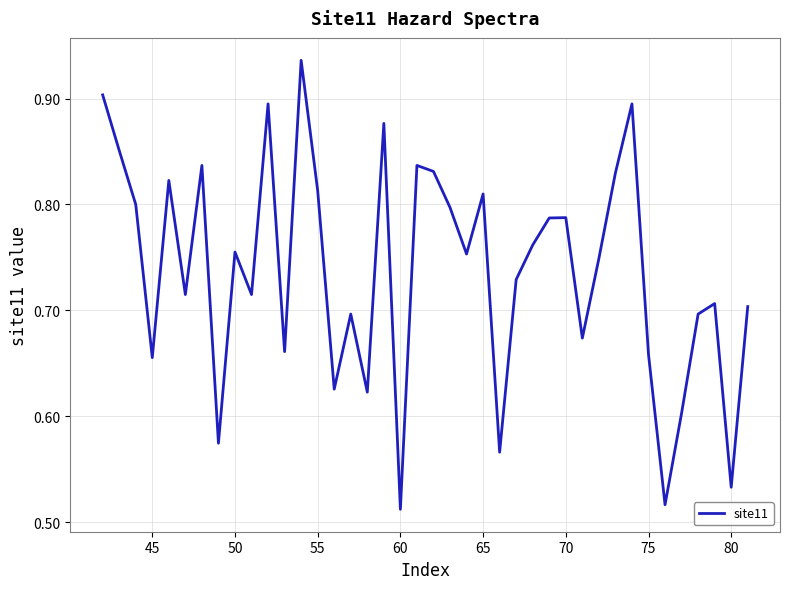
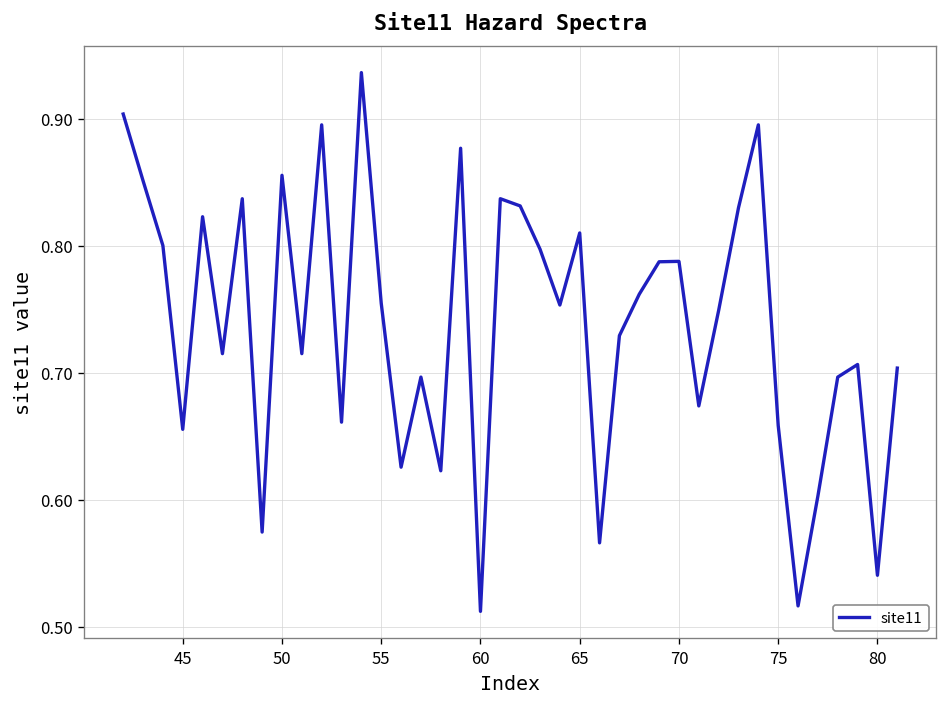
  {
    "45": 0.655,
-   "50": 0.755,
-   "55": 0.813,
+   "50": 0.855,
+   "55": 0.755,
    "60": 0.512,
    "65": 0.810,
    "70": 0.788,
    "75": 0.658,
-   "80": 0.533
+   "80": 0.540
  }
